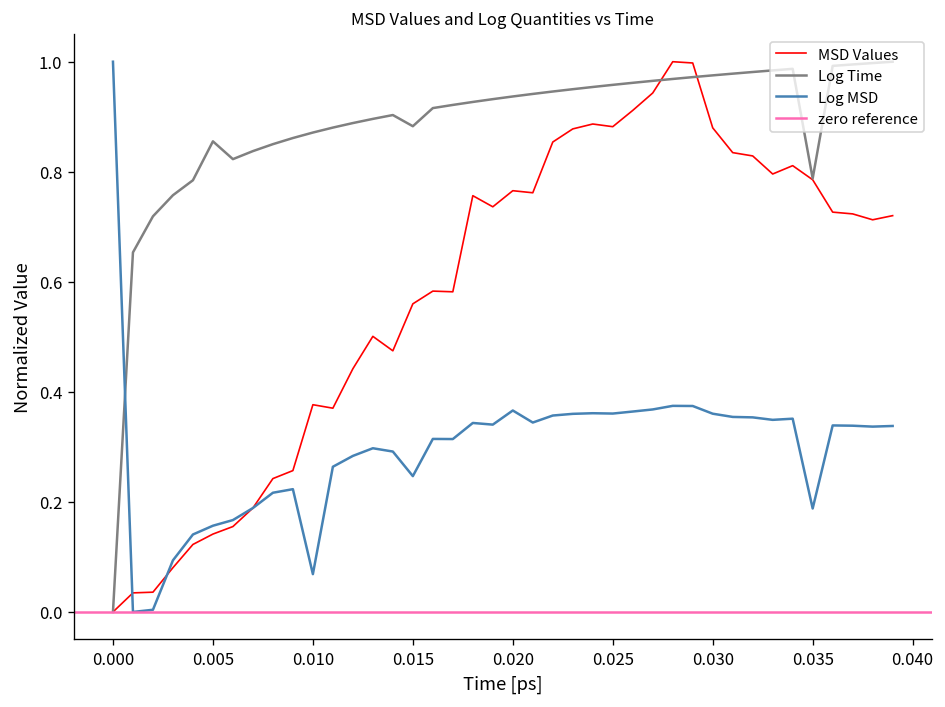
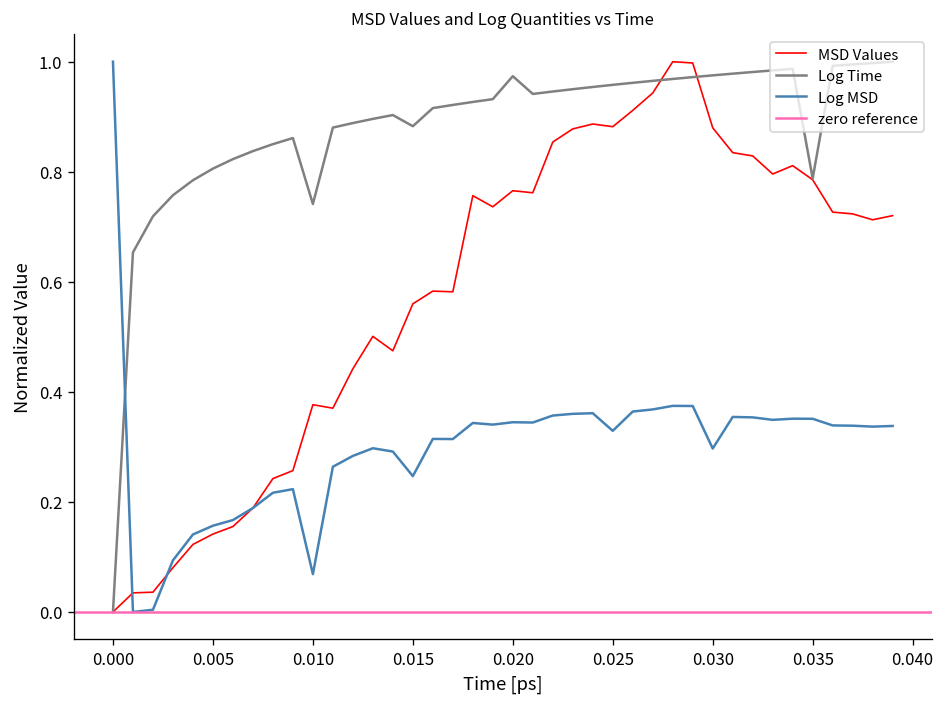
  {
    "MSD Values": {
      "0.005": 0.14,
      "0.010": 0.38,
      "0.015": 0.56,
      "0.020": 0.77,
      "0.025": 0.88,
      "0.030": 0.88
    },
    "Log Time": {
-     "0.005": 0.86,
-     "0.010": 0.87,
+     "0.005": 0.81,
+     "0.010": 0.74,
      "0.015": 0.88,
-     "0.020": 0.94,
+     "0.020": 0.97,
      "0.025": 0.96,
      "0.030": 0.98
    },
    "Log MSD": {
      "0.000": 1.00,
      "0.005": 0.16,
      "0.010": 0.07,
      "0.015": 0.25,
-     "0.020": 0.37,
-     "0.025": 0.36,
-     "0.030": 0.36,
-     "0.035": 0.19
+     "0.020": 0.34,
+     "0.025": 0.33,
+     "0.030": 0.30,
+     "0.035": 0.35
    }
  }
